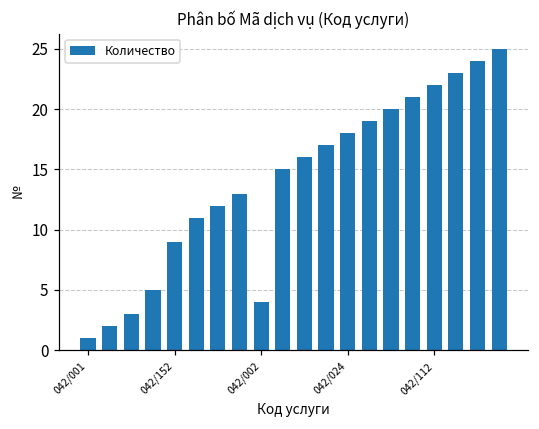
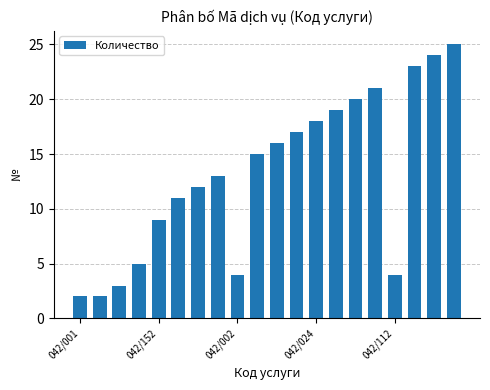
  {
-   "042/001": 1,
+   "042/001": 2,
    "042/152": 9,
    "042/002": 4,
    "042/024": 18,
-   "042/112": 22
+   "042/112": 4
  }
